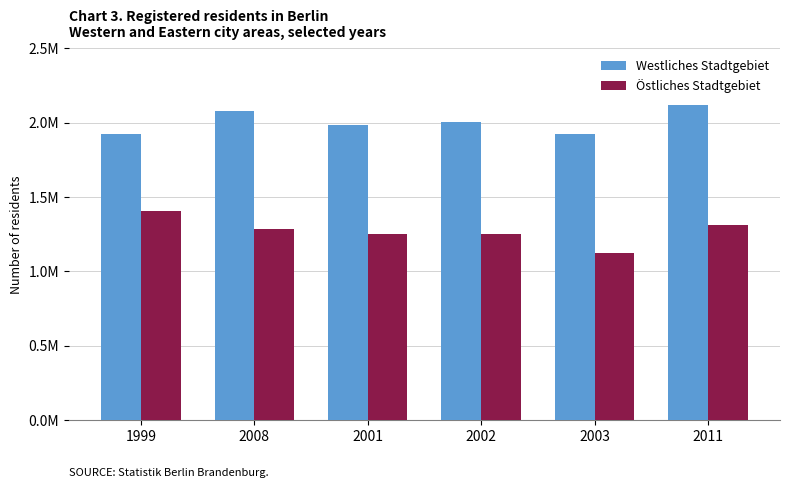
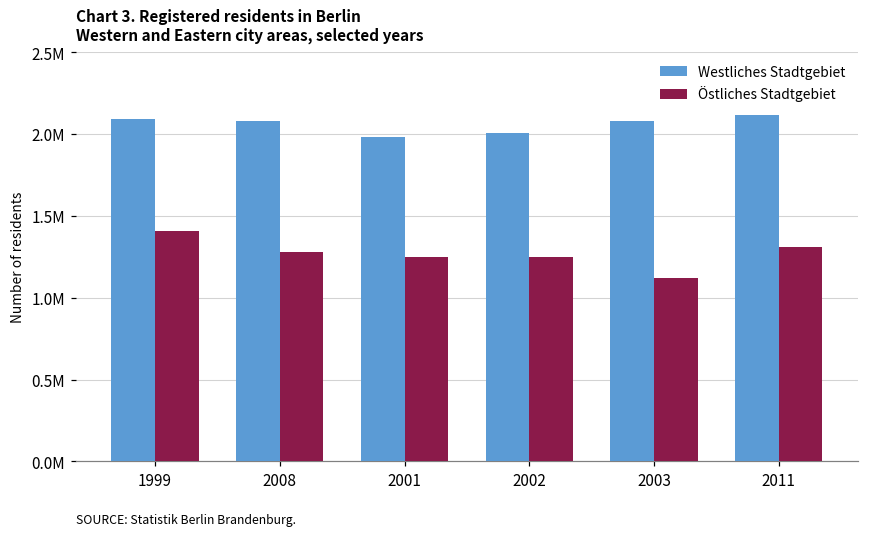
  {
    "Westliches Stadtgebiet": {
-     "1999": 1920000,
+     "1999": 2090000,
      "2008": 2080000,
      "2001": 1990000,
      "2002": 2010000,
-     "2003": 1930000,
+     "2003": 2080000,
      "2011": 2120000
    },
    "Östliches Stadtgebiet": {
      "1999": 1410000,
      "2008": 1280000,
      "2001": 1250000,
      "2002": 1250000,
      "2003": 1120000,
      "2011": 1310000
    }
  }
